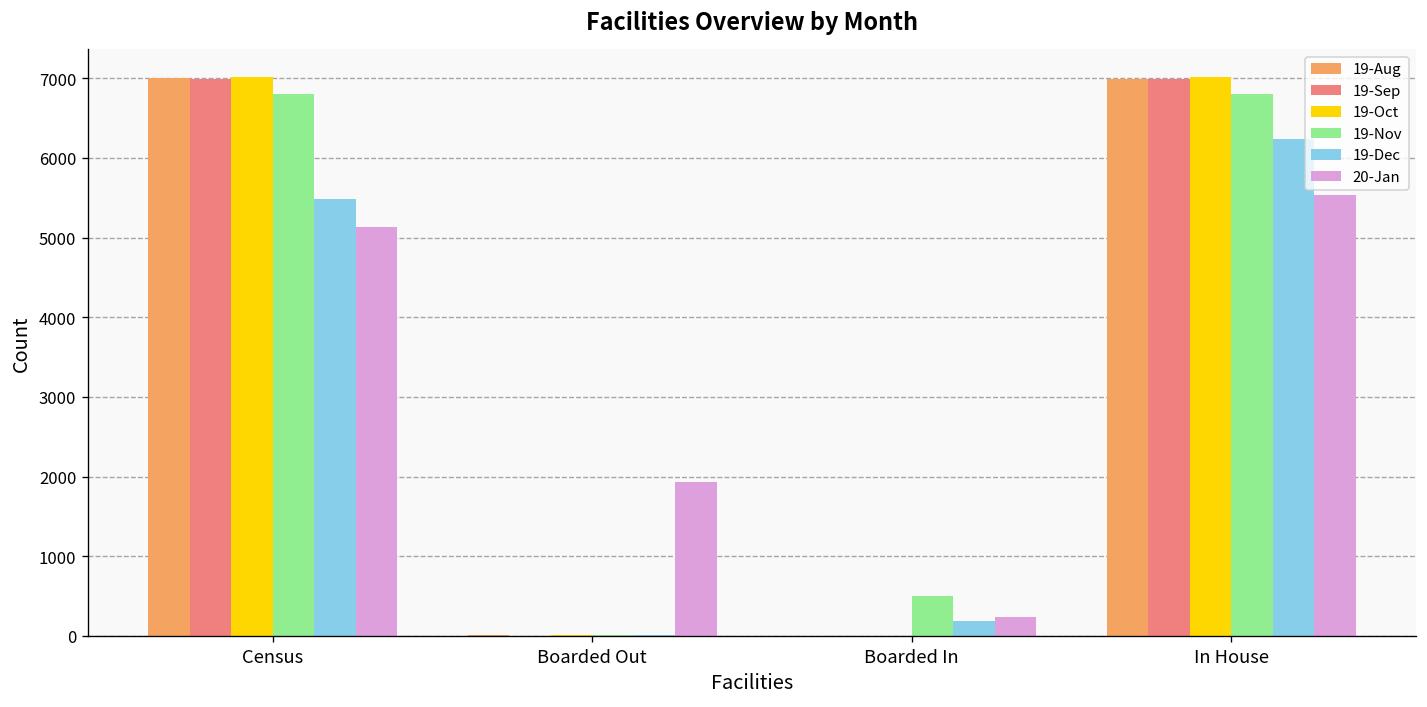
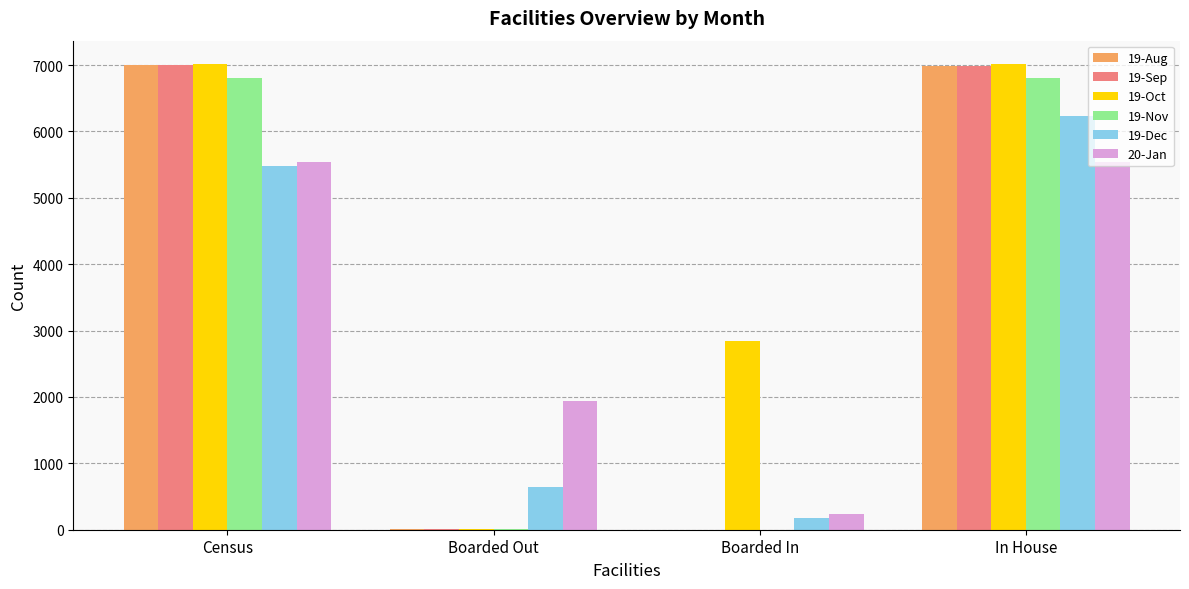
  {
    "19-Oct": {
      "Census": 7000,
-     "Boarded In": 0,
+     "Boarded In": 2800,
      "In House": 7000
    },
    "19-Nov": {
      "Census": 6800,
-     "Boarded In": 500,
+     "Boarded In": 0,
      "In House": 6800
    },
    "19-Dec": {
      "Census": 5500,
-     "Boarded Out": 0,
+     "Boarded Out": 600,
      "Boarded In": 200,
      "In House": 6200
    },
    "20-Jan": {
-     "Census": 5100,
+     "Census": 5500,
      "Boarded Out": 1900,
      "Boarded In": 200
    }
  }
